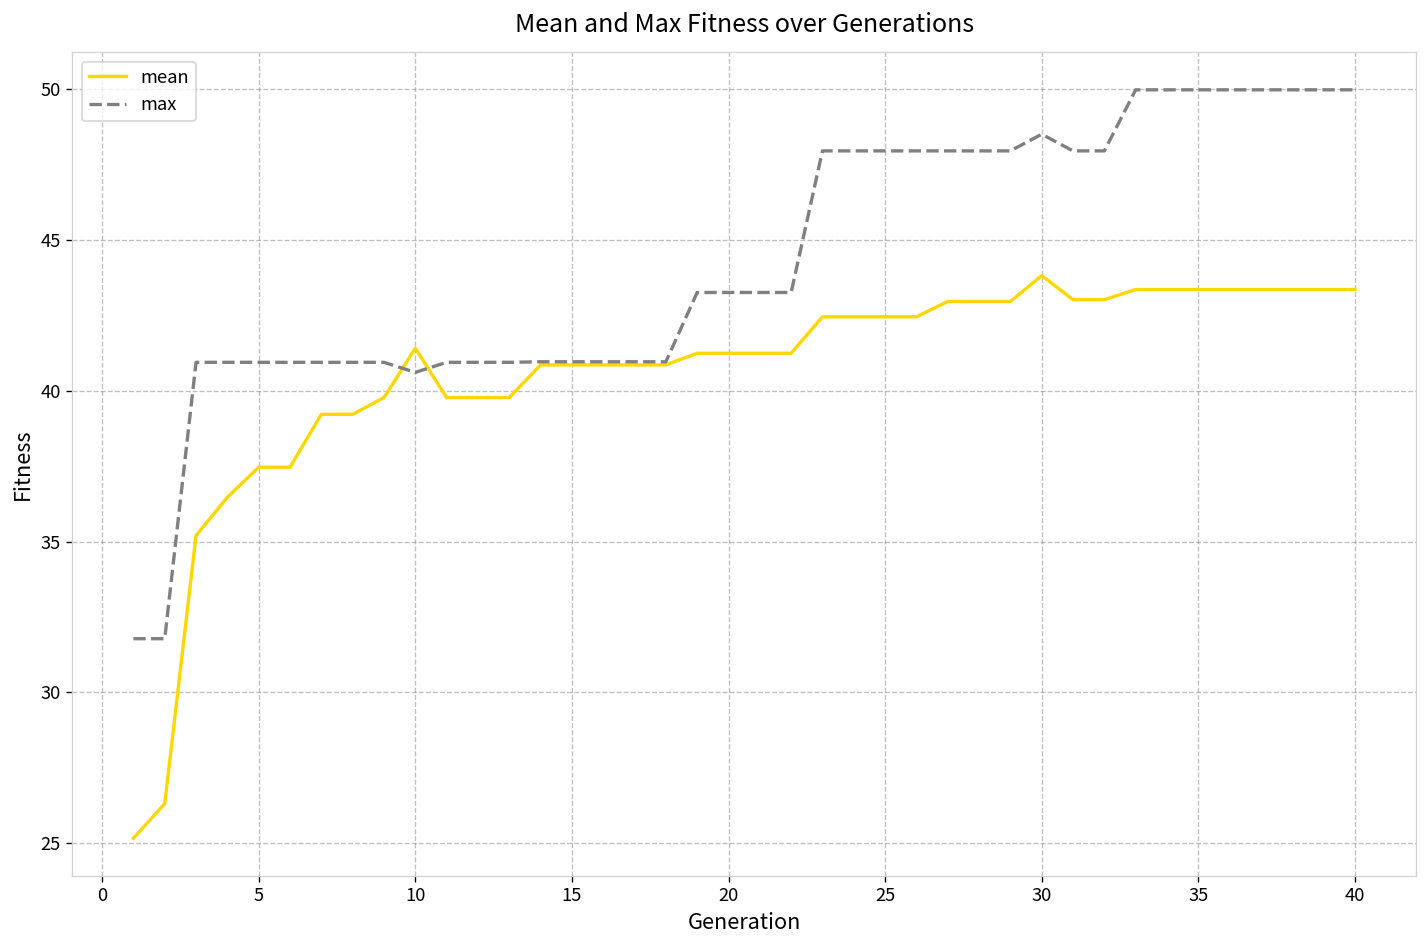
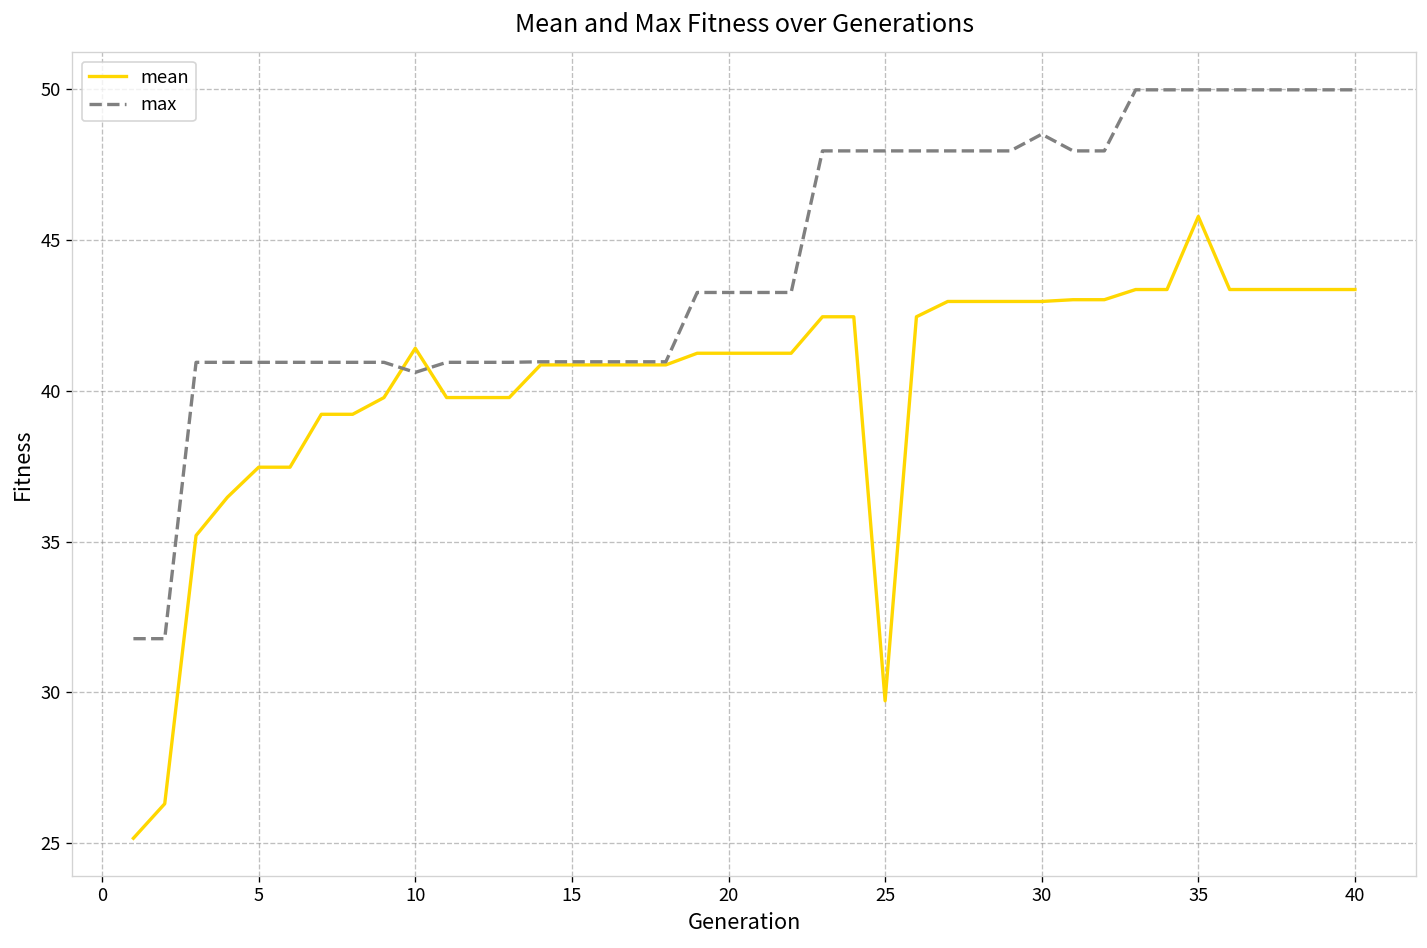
  {
    "mean": {
      "5": 37.5,
      "10": 41.4,
      "15": 40.9,
      "20": 41.2,
-     "25": 42.5,
-     "30": 43.8,
-     "35": 43.4,
+     "25": 29.7,
+     "30": 43.0,
+     "35": 45.8,
      "40": 43.4
    },
    "max": {
      "5": 40.9,
      "10": 40.6,
      "15": 41.0,
      "20": 43.3,
      "25": 47.9,
      "30": 48.5,
      "35": 50.0,
      "40": 50.0
    }
  }
